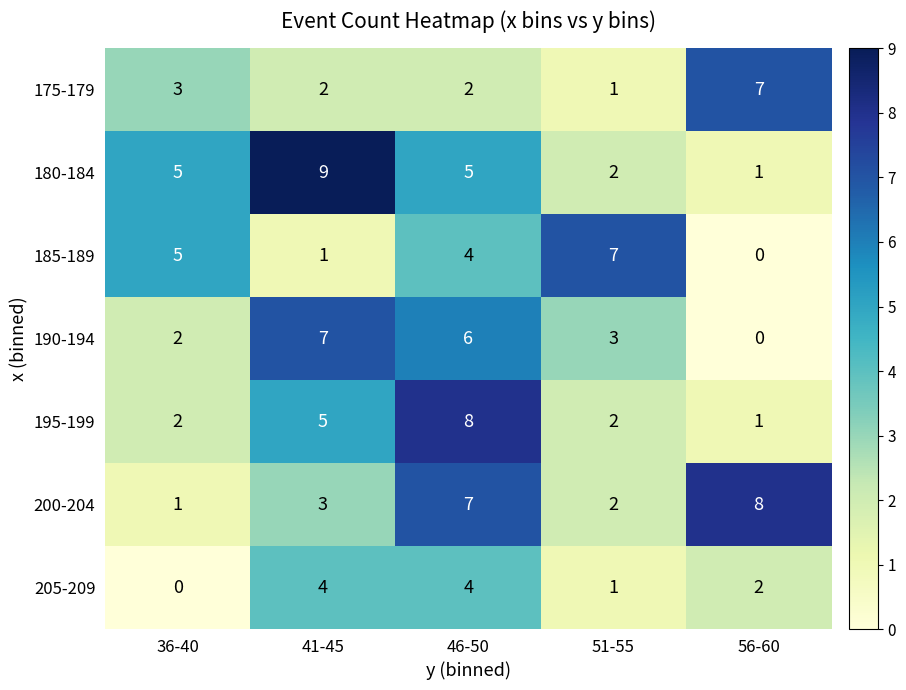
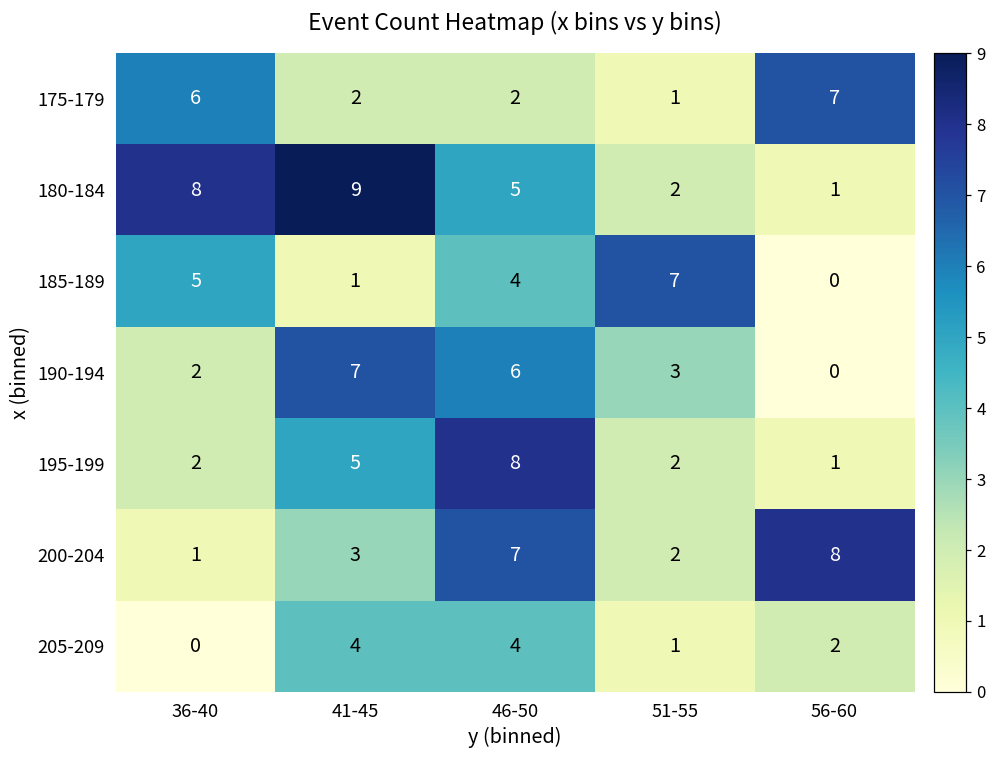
  {
    "175-179": {
-     "36-40": 3,
+     "36-40": 6,
      "41-45": 2,
      "46-50": 2,
      "51-55": 1,
      "56-60": 7
    },
    "180-184": {
-     "36-40": 5,
+     "36-40": 8,
      "41-45": 9,
      "46-50": 5,
      "51-55": 2,
      "56-60": 1
    },
    "185-189": {
      "36-40": 5,
      "41-45": 1,
      "46-50": 4,
      "51-55": 7,
      "56-60": 0
    },
    "190-194": {
      "36-40": 2,
      "41-45": 7,
      "46-50": 6,
      "51-55": 3,
      "56-60": 0
    },
    "195-199": {
      "36-40": 2,
      "41-45": 5,
      "46-50": 8,
      "51-55": 2,
      "56-60": 1
    },
    "200-204": {
      "36-40": 1,
      "41-45": 3,
      "46-50": 7,
      "51-55": 2,
      "56-60": 8
    },
    "205-209": {
      "36-40": 0,
      "41-45": 4,
      "46-50": 4,
      "51-55": 1,
      "56-60": 2
    }
  }
